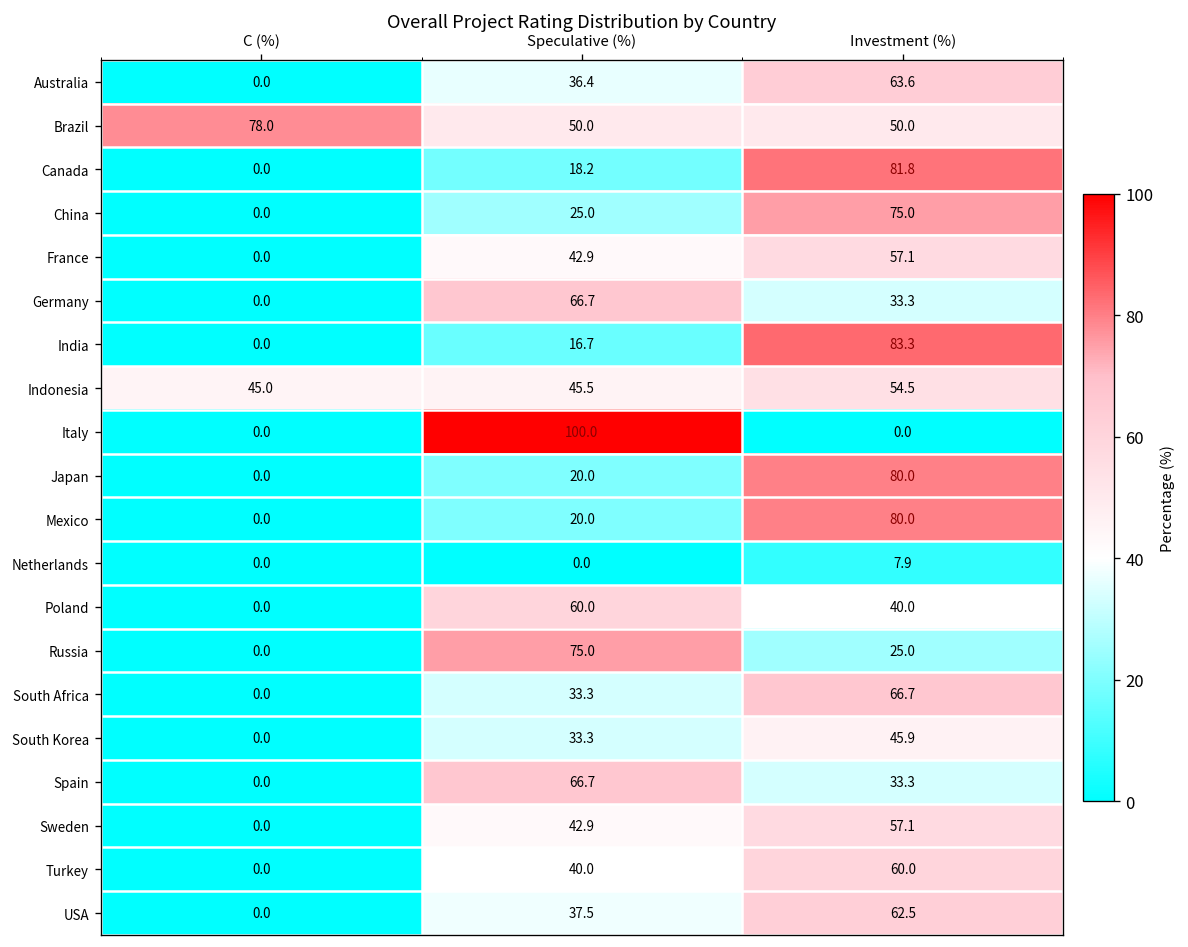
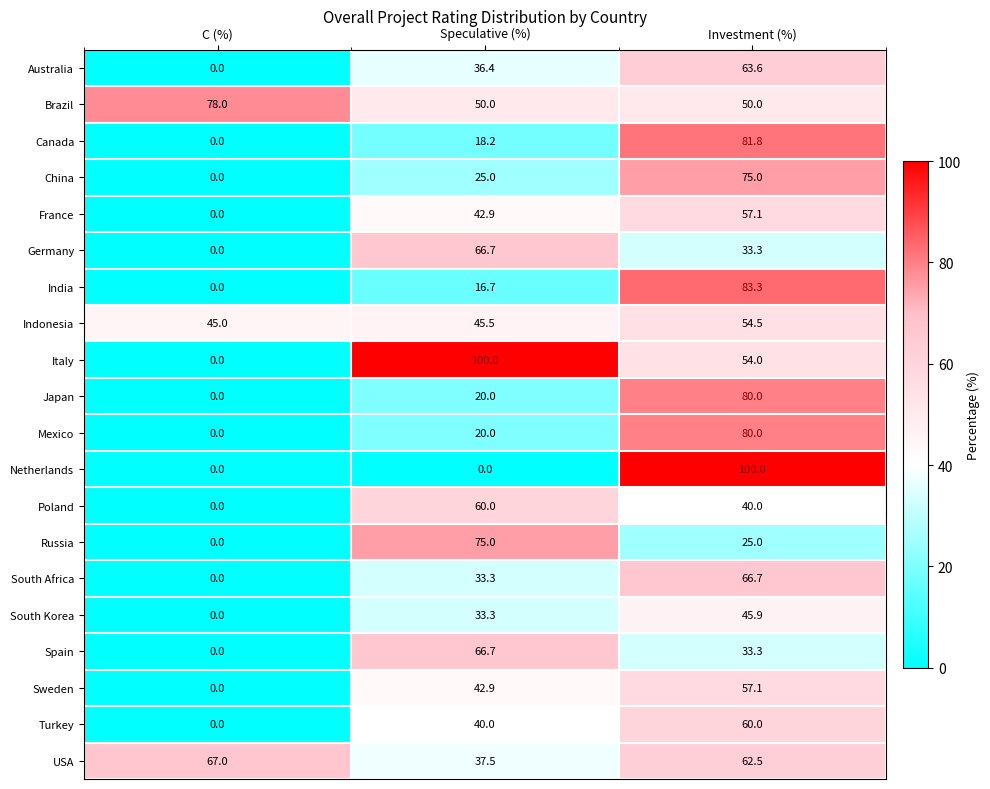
  {
    "Australia": {
      "C (%)": 0.0,
      "Speculative (%)": 36.4,
      "Investment (%)": 63.6
    },
    "Brazil": {
      "C (%)": 78.0,
      "Speculative (%)": 50.0,
      "Investment (%)": 50.0
    },
    "Canada": {
      "C (%)": 0.0,
      "Speculative (%)": 18.2,
      "Investment (%)": 81.8
    },
    "China": {
      "C (%)": 0.0,
      "Speculative (%)": 25.0,
      "Investment (%)": 75.0
    },
    "France": {
      "C (%)": 0.0,
      "Speculative (%)": 42.9,
      "Investment (%)": 57.1
    },
    "Germany": {
      "C (%)": 0.0,
      "Speculative (%)": 66.7,
      "Investment (%)": 33.3
    },
    "India": {
      "C (%)": 0.0,
      "Speculative (%)": 16.7,
      "Investment (%)": 83.3
    },
    "Indonesia": {
      "C (%)": 45.0,
      "Speculative (%)": 45.5,
      "Investment (%)": 54.5
    },
    "Italy": {
      "C (%)": 0.0,
      "Speculative (%)": 100.0,
-     "Investment (%)": 0.0
+     "Investment (%)": 54.0
    },
    "Japan": {
      "C (%)": 0.0,
      "Speculative (%)": 20.0,
      "Investment (%)": 80.0
    },
    "Mexico": {
      "C (%)": 0.0,
      "Speculative (%)": 20.0,
      "Investment (%)": 80.0
    },
    "Netherlands": {
      "C (%)": 0.0,
      "Speculative (%)": 0.0,
-     "Investment (%)": 7.9
+     "Investment (%)": 100.0
    },
    "Poland": {
      "C (%)": 0.0,
      "Speculative (%)": 60.0,
      "Investment (%)": 40.0
    },
    "Russia": {
      "C (%)": 0.0,
      "Speculative (%)": 75.0,
      "Investment (%)": 25.0
    },
    "South Africa": {
      "C (%)": 0.0,
      "Speculative (%)": 33.3,
      "Investment (%)": 66.7
    },
    "South Korea": {
      "C (%)": 0.0,
      "Speculative (%)": 33.3,
      "Investment (%)": 45.9
    },
    "Spain": {
      "C (%)": 0.0,
      "Speculative (%)": 66.7,
      "Investment (%)": 33.3
    },
    "Sweden": {
      "C (%)": 0.0,
      "Speculative (%)": 42.9,
      "Investment (%)": 57.1
    },
    "Turkey": {
      "C (%)": 0.0,
      "Speculative (%)": 40.0,
      "Investment (%)": 60.0
    },
    "USA": {
-     "C (%)": 0.0,
+     "C (%)": 67.0,
      "Speculative (%)": 37.5,
      "Investment (%)": 62.5
    }
  }
